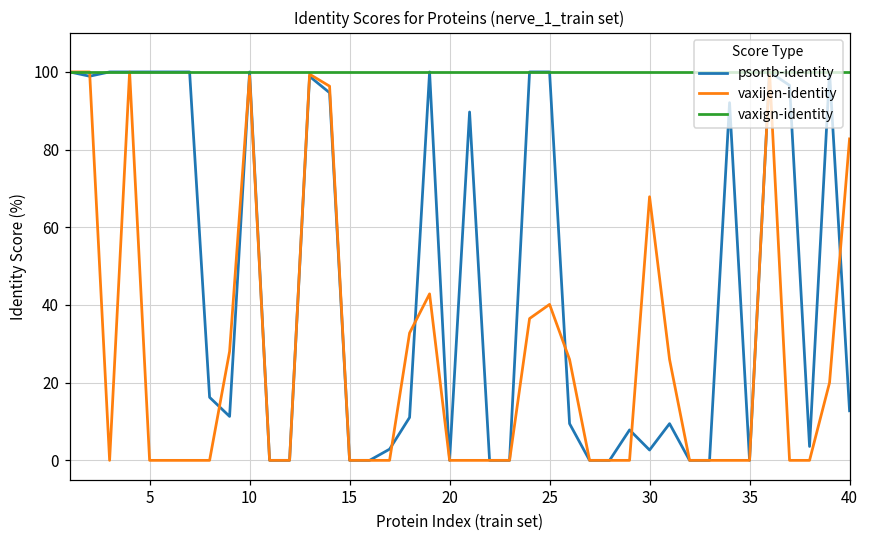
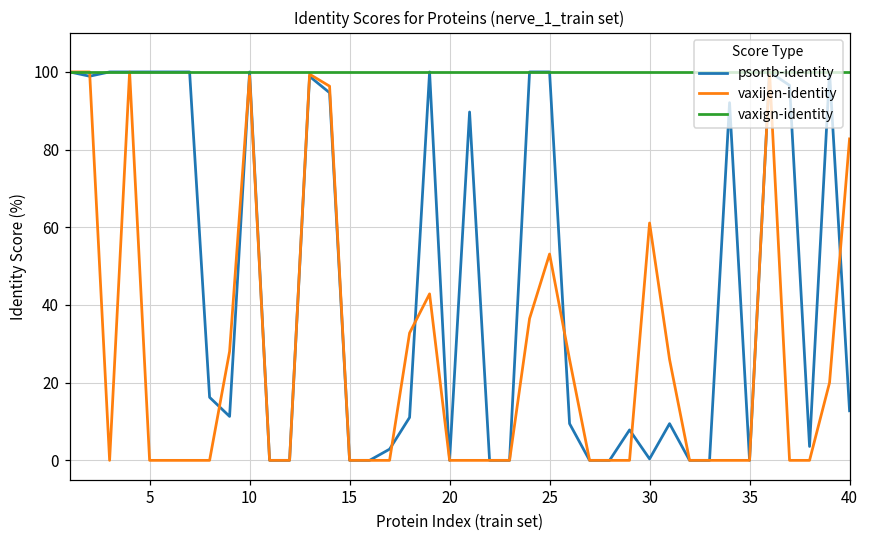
  {
    "psortb-identity": {
-     "30": 3,
+     "30": 0,
      "40": 13
    },
    "vaxijen-identity": {
      "5": 0,
      "10": 99,
-     "25": 40,
-     "30": 68,
+     "25": 53,
+     "30": 61,
      "40": 83
    },
    "vaxign-identity": {
      "15": 100,
      "20": 100,
      "30": 100,
      "40": 100
    }
  }
